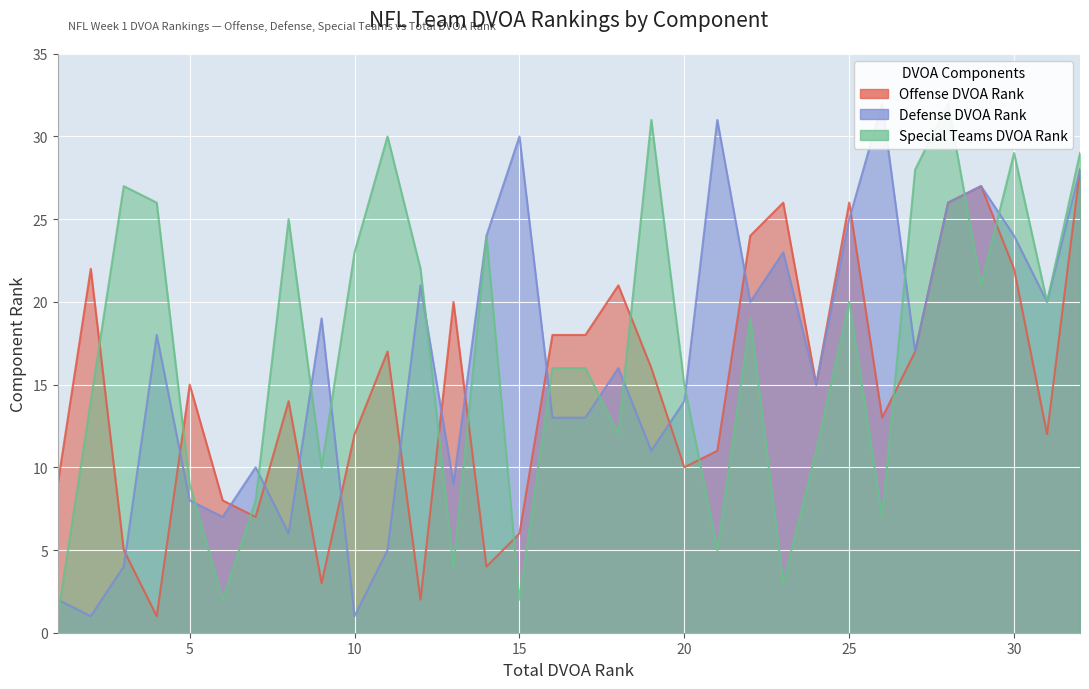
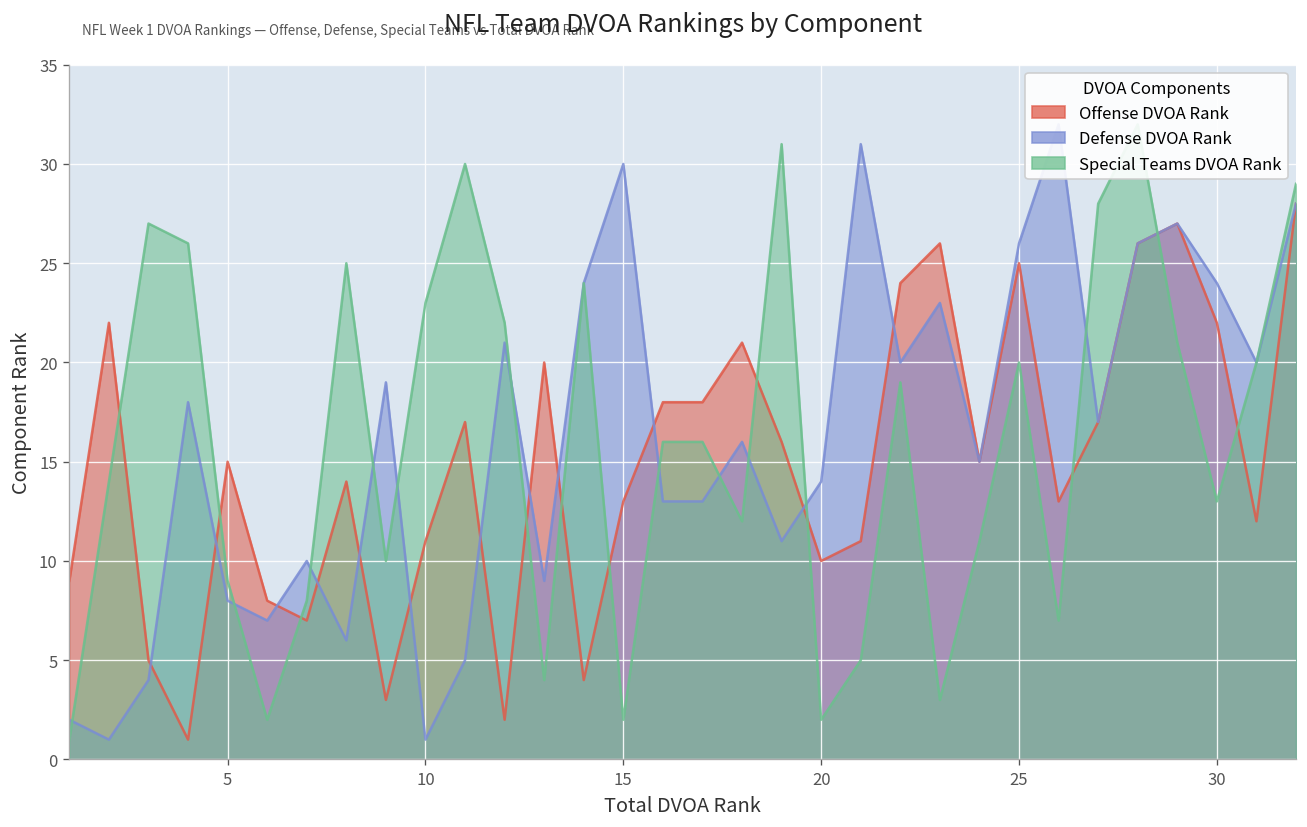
  {
    "Offense DVOA Rank": {
      "5": 15,
-     "10": 12,
-     "15": 6,
+     "10": 11,
+     "15": 13,
      "20": 10,
-     "25": 26,
+     "25": 25,
      "30": 22
    },
    "Defense DVOA Rank": {
      "5": 8,
      "10": 1,
      "15": 30,
      "20": 14,
-     "25": 25,
+     "25": 26,
      "30": 24
    },
    "Special Teams DVOA Rank": {
      "5": 9,
      "10": 23,
      "15": 2,
-     "20": 15,
+     "20": 2,
      "25": 20,
-     "30": 29
+     "30": 13
    }
  }
